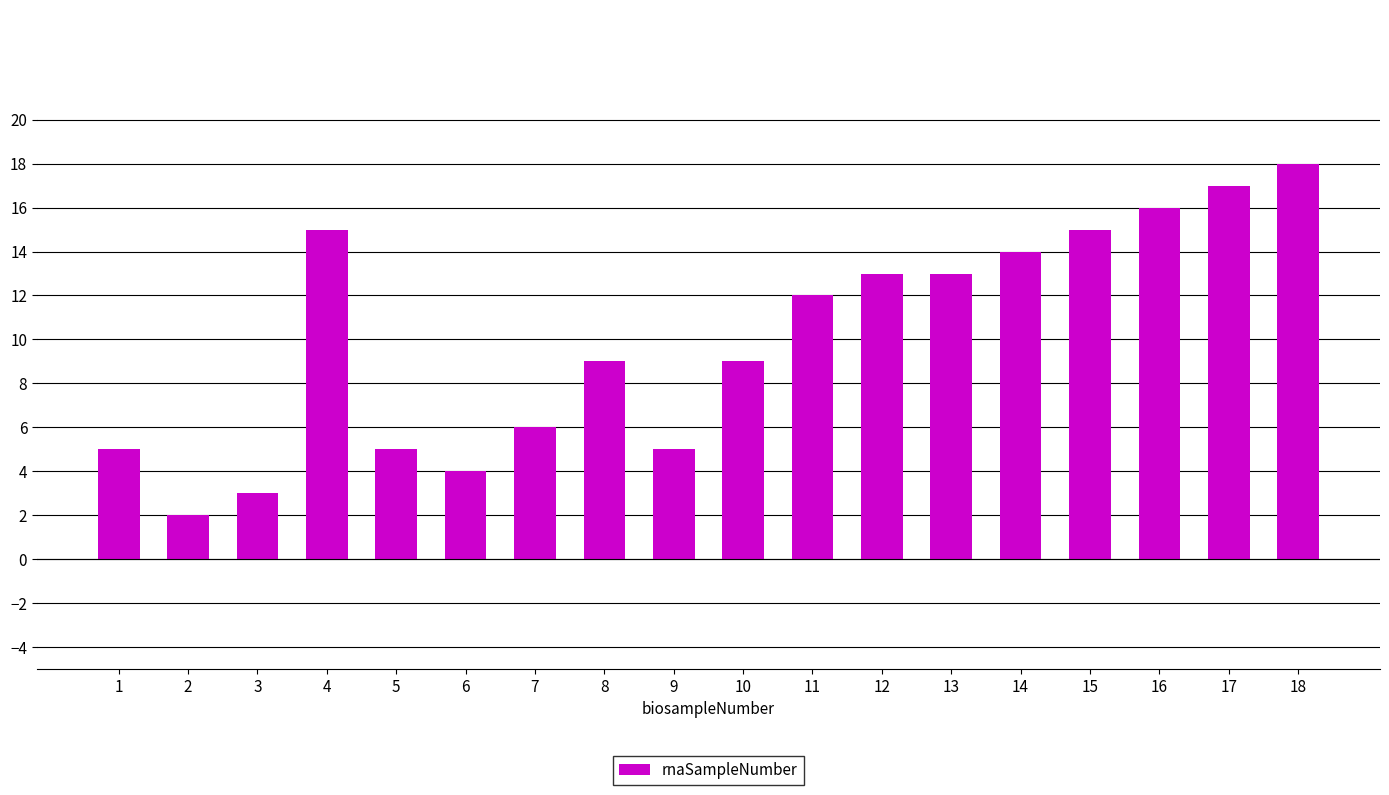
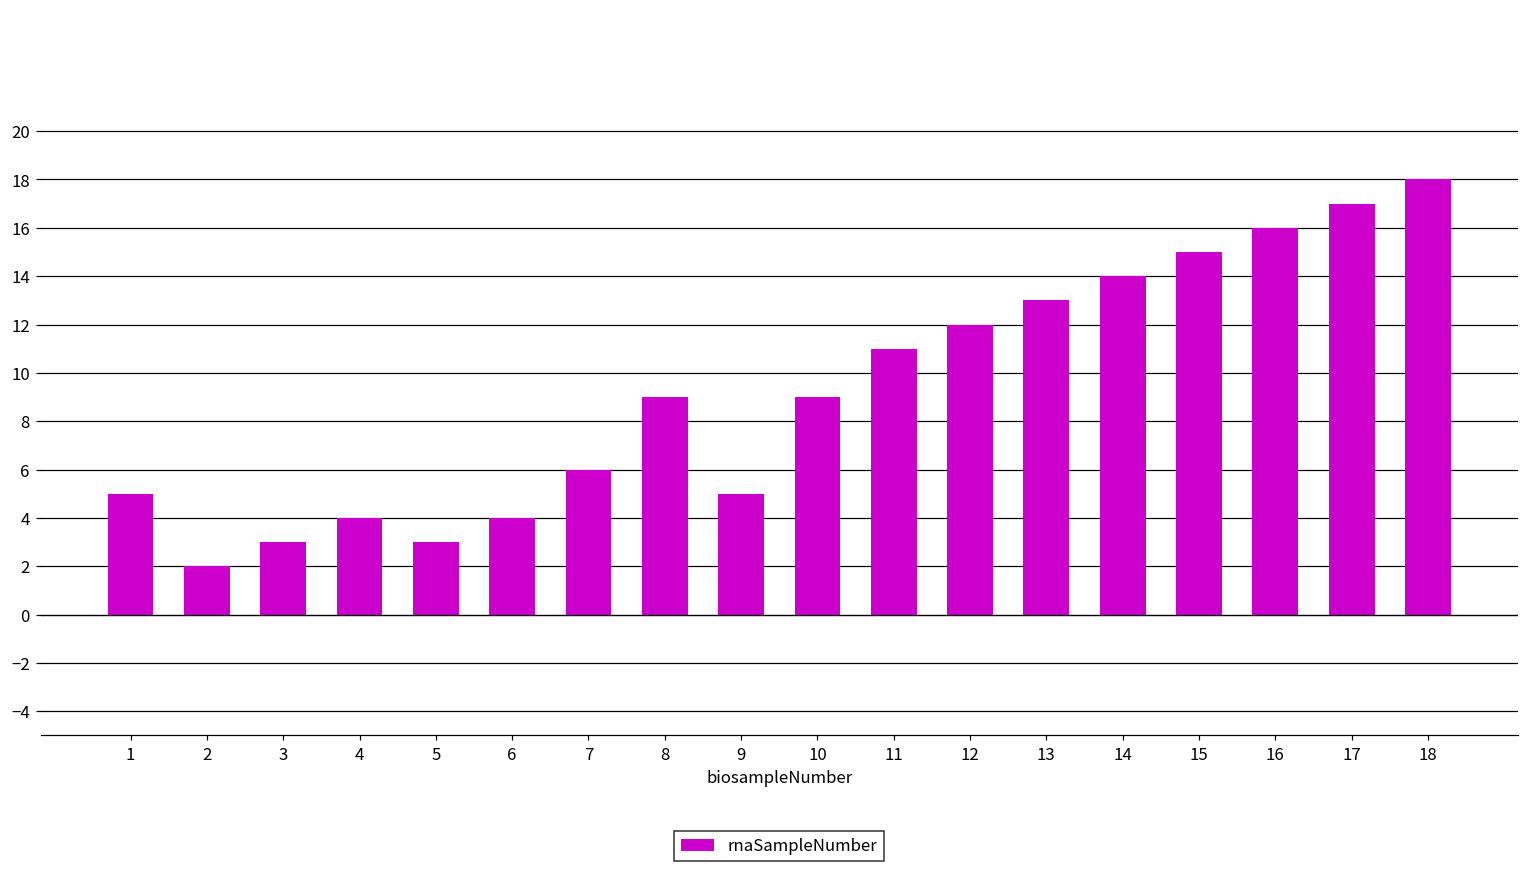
  {
    "1": 5,
    "2": 2,
    "3": 3,
-   "4": 15,
-   "5": 5,
+   "4": 4,
+   "5": 3,
    "6": 4,
    "7": 6,
    "8": 9,
    "9": 5,
    "10": 9,
-   "11": 12,
-   "12": 13,
+   "11": 11,
+   "12": 12,
    "13": 13,
    "14": 14,
    "15": 15,
    "16": 16,
    "17": 17,
    "18": 18
  }
